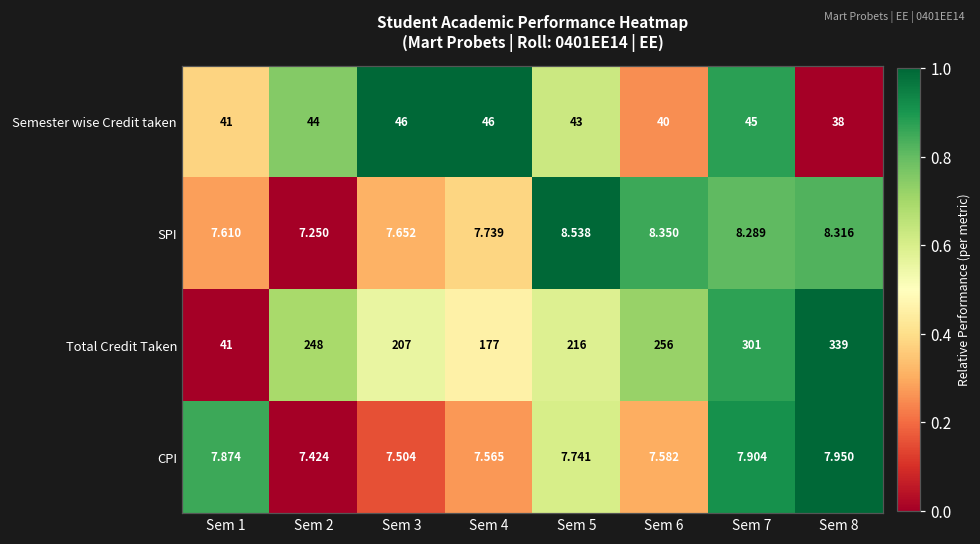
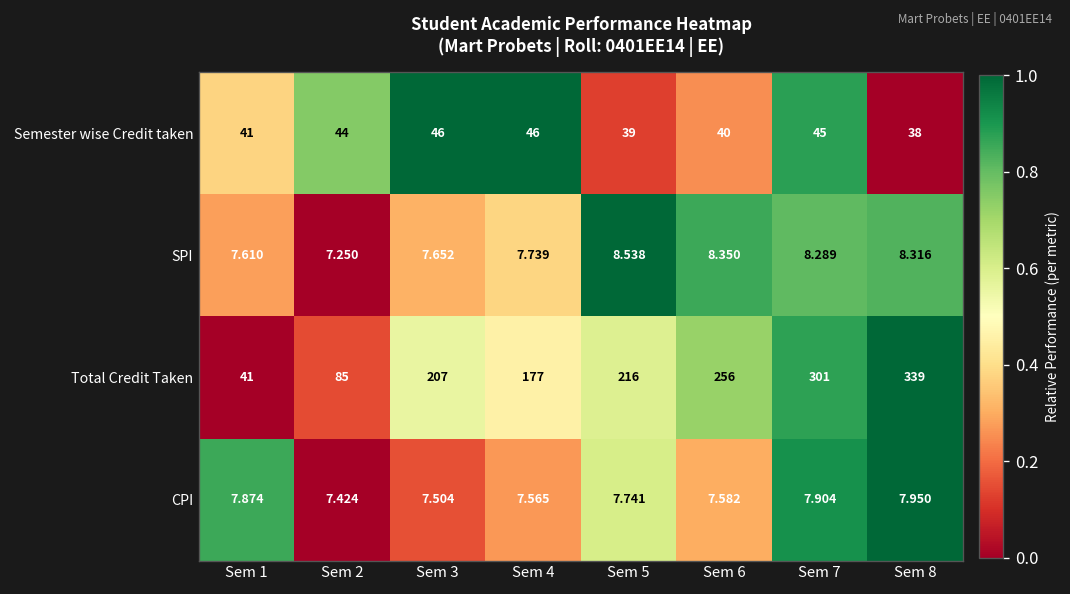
  {
    "Semester wise Credit taken": {
      "Sem 1": 41,
      "Sem 2": 44,
      "Sem 3": 46,
      "Sem 4": 46,
-     "Sem 5": 43,
+     "Sem 5": 39,
      "Sem 6": 40,
      "Sem 7": 45,
      "Sem 8": 38
    },
    "SPI": {
      "Sem 1": 7.610,
      "Sem 2": 7.250,
      "Sem 3": 7.652,
      "Sem 4": 7.739,
      "Sem 5": 8.538,
      "Sem 6": 8.350,
      "Sem 7": 8.289,
      "Sem 8": 8.316
    },
    "Total Credit Taken": {
      "Sem 1": 41,
-     "Sem 2": 248,
+     "Sem 2": 85,
      "Sem 3": 207,
      "Sem 4": 177,
      "Sem 5": 216,
      "Sem 6": 256,
      "Sem 7": 301,
      "Sem 8": 339
    },
    "CPI": {
      "Sem 1": 7.874,
      "Sem 2": 7.424,
      "Sem 3": 7.504,
      "Sem 4": 7.565,
      "Sem 5": 7.741,
      "Sem 6": 7.582,
      "Sem 7": 7.904,
      "Sem 8": 7.950
    }
  }
